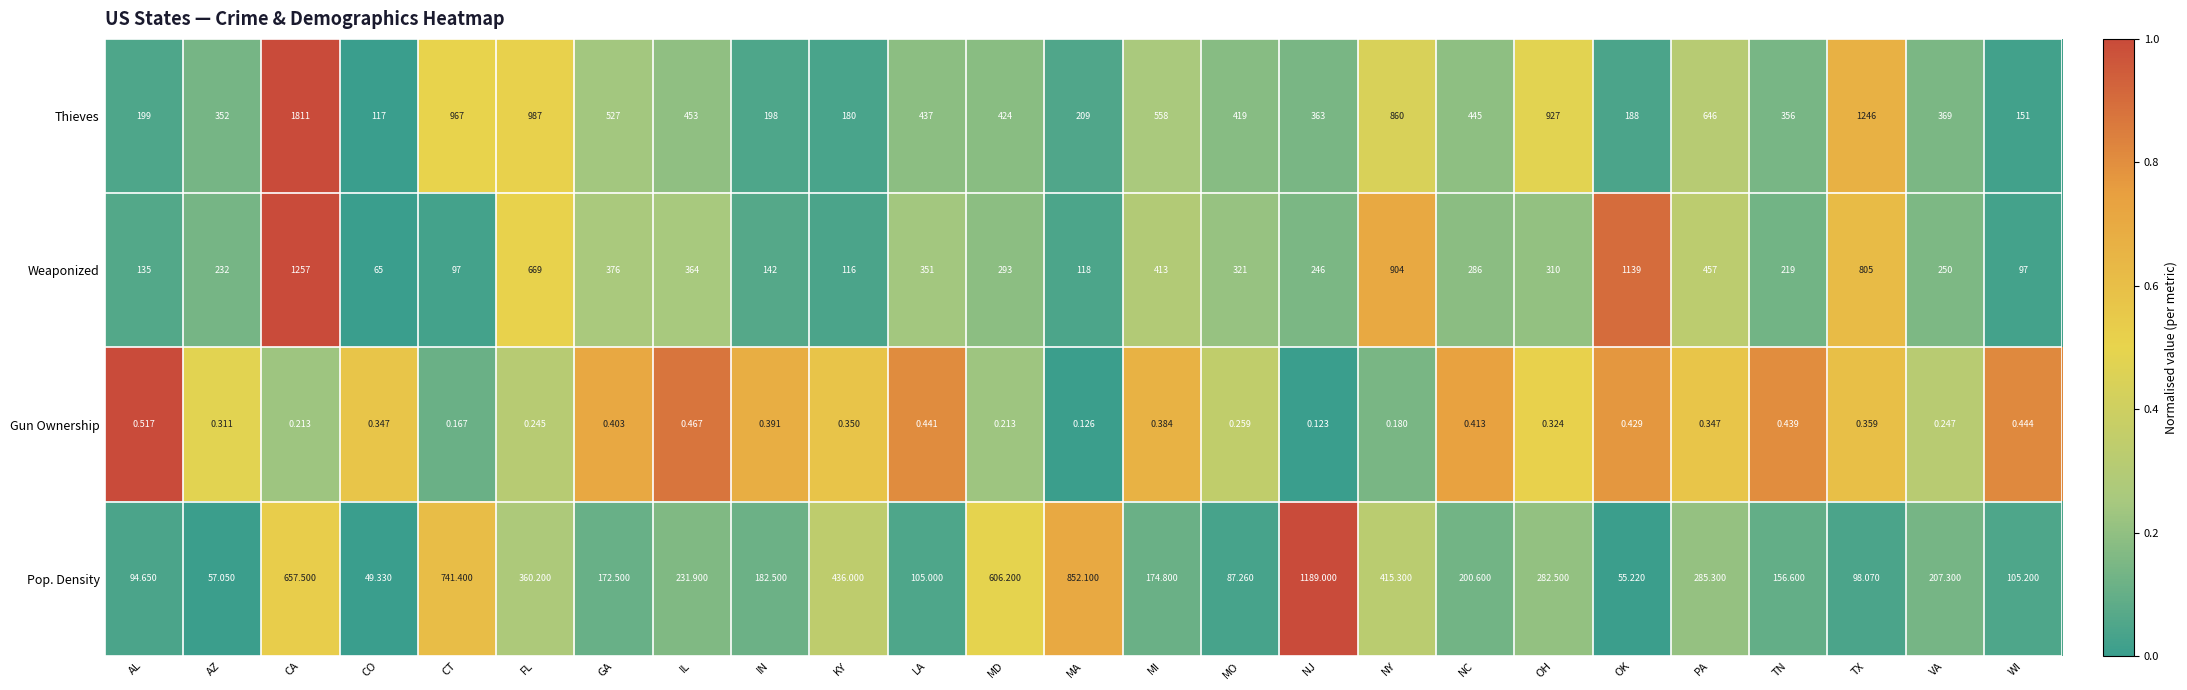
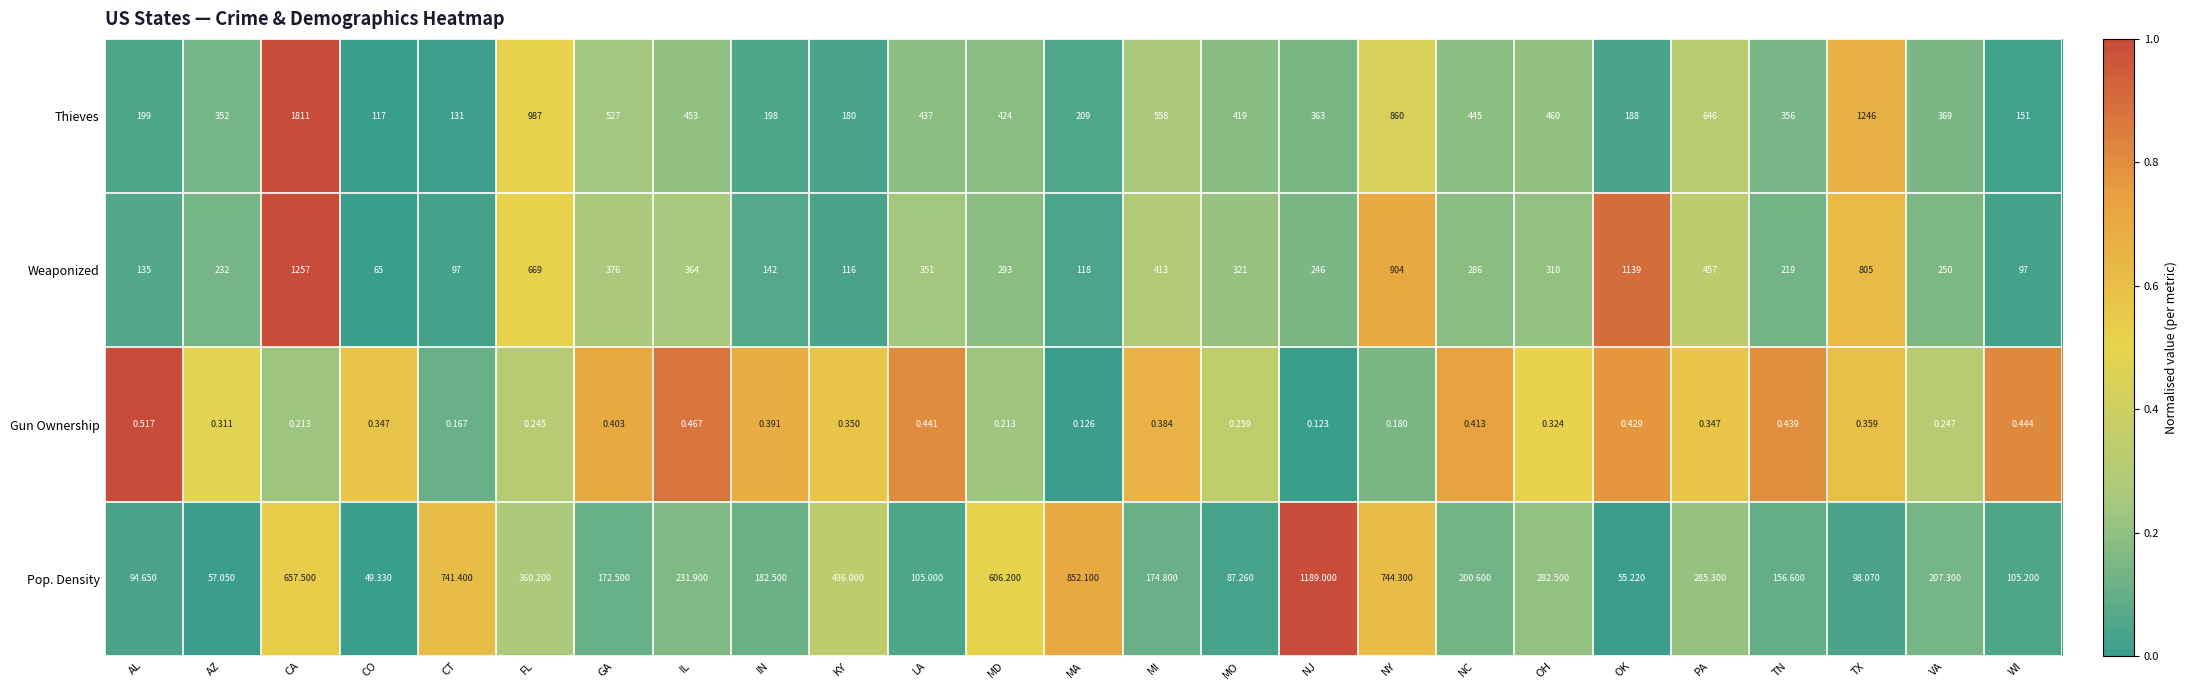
  {
    "Thieves": {
      "AL": 199,
      "AZ": 352,
      "CA": 1811,
      "CO": 117,
-     "CT": 967,
+     "CT": 131,
      "FL": 987,
      "GA": 527,
      "IL": 453,
      "IN": 198,
      "KY": 180,
      "LA": 437,
      "MD": 424,
      "MA": 209,
      "MI": 558,
      "MO": 419,
      "NJ": 363,
      "NY": 860,
      "NC": 445,
-     "OH": 927,
+     "OH": 460,
      "OK": 188,
      "PA": 646,
      "TN": 356,
      "TX": 1246,
      "VA": 369,
      "WI": 151
    },
    "Weaponized": {
      "AL": 135,
      "AZ": 232,
      "CA": 1257,
      "CO": 65,
      "CT": 97,
      "FL": 669,
      "GA": 376,
      "IL": 364,
      "IN": 142,
      "KY": 116,
      "LA": 351,
      "MD": 293,
      "MA": 118,
      "MI": 413,
      "MO": 321,
      "NJ": 246,
      "NY": 904,
      "NC": 286,
      "OH": 310,
      "OK": 1139,
      "PA": 457,
      "TN": 219,
      "TX": 805,
      "VA": 250,
      "WI": 97
    },
    "Gun Ownership": {
      "AL": 0.517,
      "AZ": 0.311,
      "CA": 0.213,
      "CO": 0.347,
      "CT": 0.167,
      "FL": 0.245,
      "GA": 0.403,
      "IL": 0.467,
      "IN": 0.391,
      "KY": 0.350,
      "LA": 0.441,
      "MD": 0.213,
      "MA": 0.126,
      "MI": 0.384,
      "MO": 0.259,
      "NJ": 0.123,
      "NY": 0.180,
      "NC": 0.413,
      "OH": 0.324,
      "OK": 0.429,
      "PA": 0.347,
      "TN": 0.439,
      "TX": 0.359,
      "VA": 0.247,
      "WI": 0.444
    },
    "Pop. Density": {
      "AL": 94.650,
      "AZ": 57.050,
      "CA": 657.500,
      "CO": 49.330,
      "CT": 741.400,
      "FL": 360.200,
      "GA": 172.500,
      "IL": 231.900,
      "IN": 182.500,
      "KY": 436.000,
      "LA": 105.000,
      "MD": 606.200,
      "MA": 852.100,
      "MI": 174.800,
      "MO": 87.260,
      "NJ": 1189.000,
-     "NY": 415.300,
+     "NY": 744.300,
      "NC": 200.600,
      "OH": 282.500,
      "OK": 55.220,
      "PA": 285.300,
      "TN": 156.600,
      "TX": 98.070,
      "VA": 207.300,
      "WI": 105.200
    }
  }
